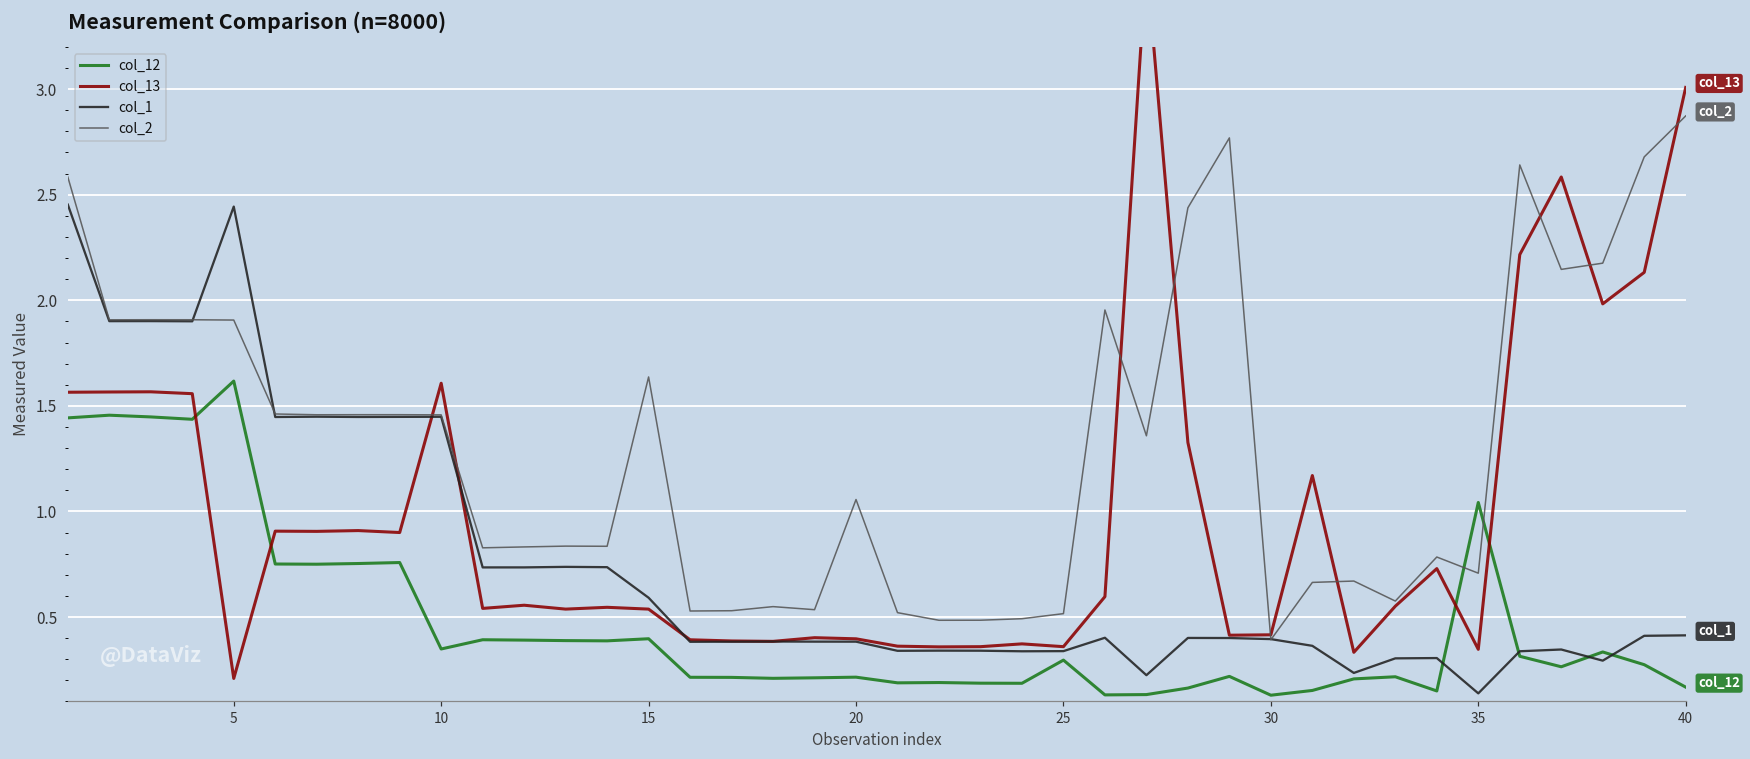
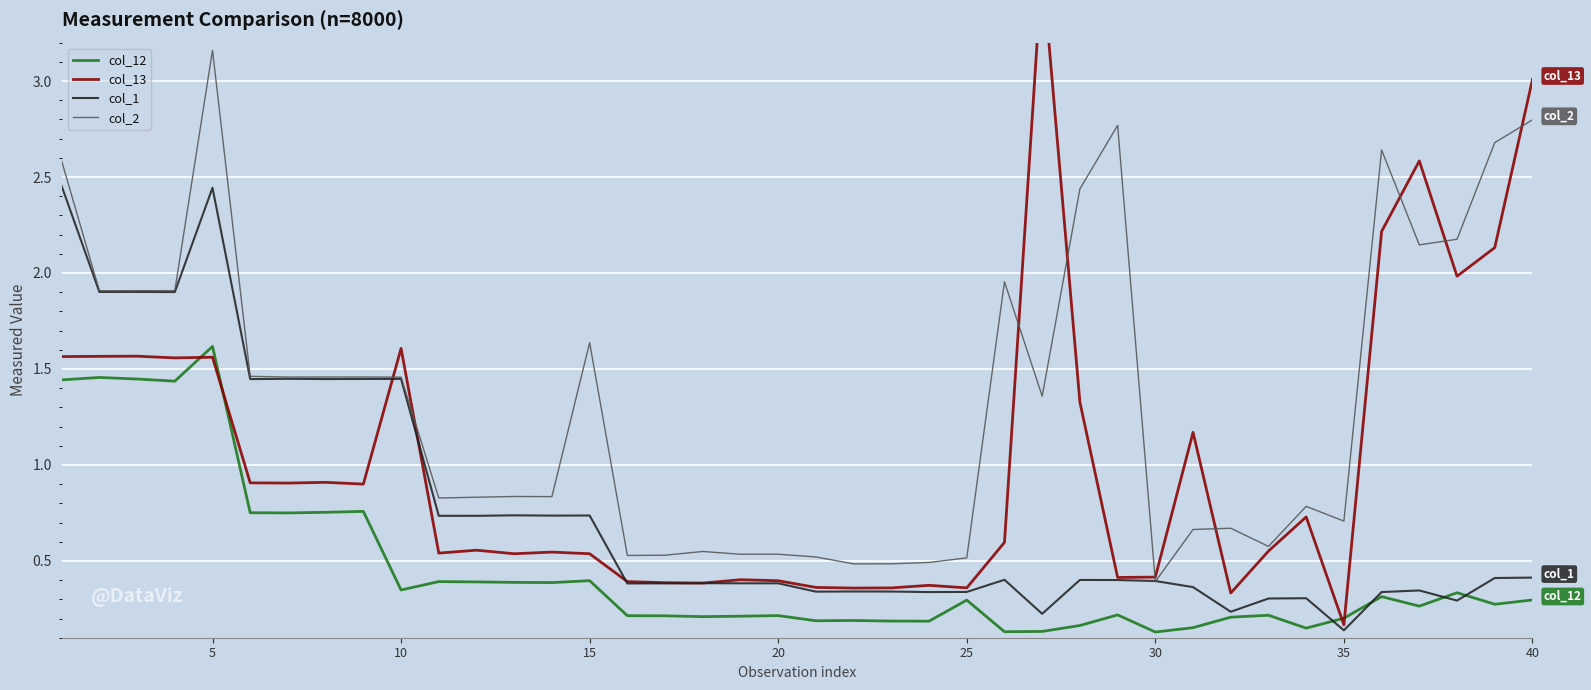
  {
    "col_12": {
      "5": 1.62,
      "10": 0.35,
      "15": 0.40,
      "20": 0.22,
      "25": 0.30,
      "30": 0.13,
-     "35": 1.04,
-     "40": 0.17
+     "35": 0.20,
+     "40": 0.30
    },
    "col_13": {
-     "5": 0.21,
+     "5": 1.56,
      "10": 1.61,
      "15": 0.54,
      "20": 0.40,
      "25": 0.36,
      "30": 0.42,
-     "35": 0.35
+     "35": 0.17
    },
    "col_1": {
      "5": 2.44,
-     "15": 0.59,
+     "15": 0.74,
      "20": 0.38,
      "25": 0.34,
      "35": 0.14
    },
    "col_2": {
-     "5": 1.91,
+     "5": 3.16,
      "15": 1.64,
-     "20": 1.06,
+     "20": 0.54,
      "25": 0.52,
      "35": 0.71,
-     "40": 2.87
+     "40": 2.80
    }
  }
